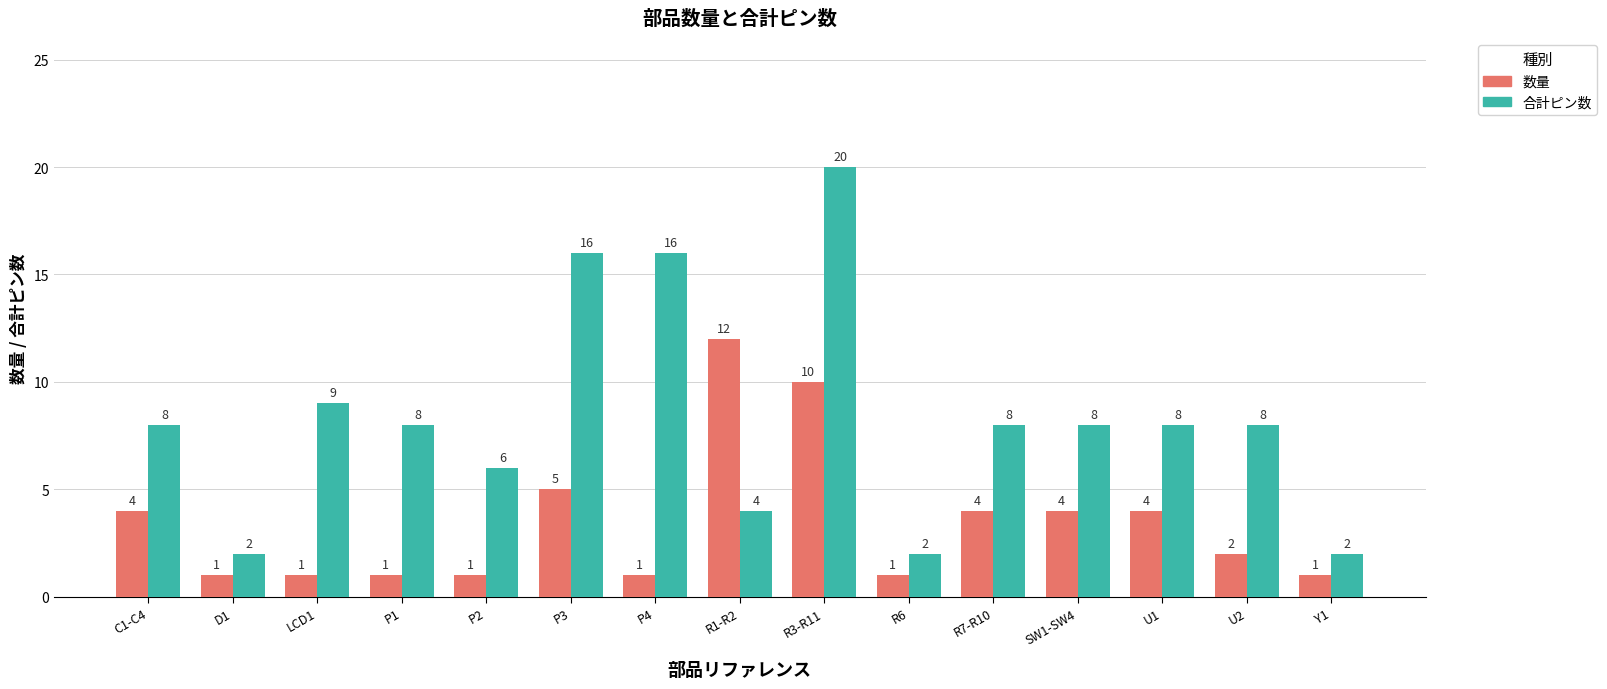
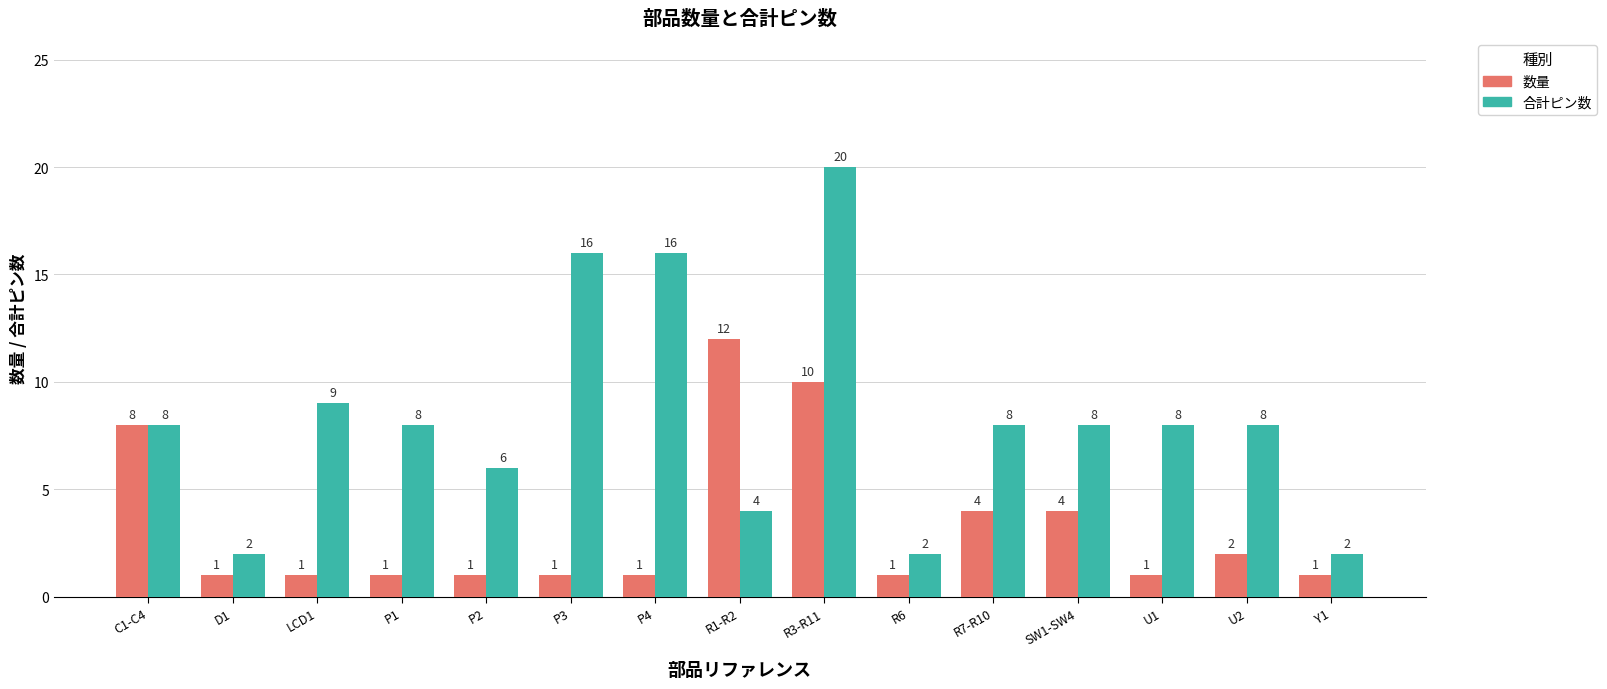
  {
    "数量": {
-     "C1-C4": 4,
+     "C1-C4": 8,
      "D1": 1,
      "LCD1": 1,
      "P1": 1,
      "P2": 1,
-     "P3": 5,
+     "P3": 1,
      "P4": 1,
      "R1-R2": 12,
      "R3-R11": 10,
      "R6": 1,
      "R7-R10": 4,
      "SW1-SW4": 4,
-     "U1": 4,
+     "U1": 1,
      "U2": 2,
      "Y1": 1
    },
    "合計ピン数": {
      "C1-C4": 8,
      "D1": 2,
      "LCD1": 9,
      "P1": 8,
      "P2": 6,
      "P3": 16,
      "P4": 16,
      "R1-R2": 4,
      "R3-R11": 20,
      "R6": 2,
      "R7-R10": 8,
      "SW1-SW4": 8,
      "U1": 8,
      "U2": 8,
      "Y1": 2
    }
  }
